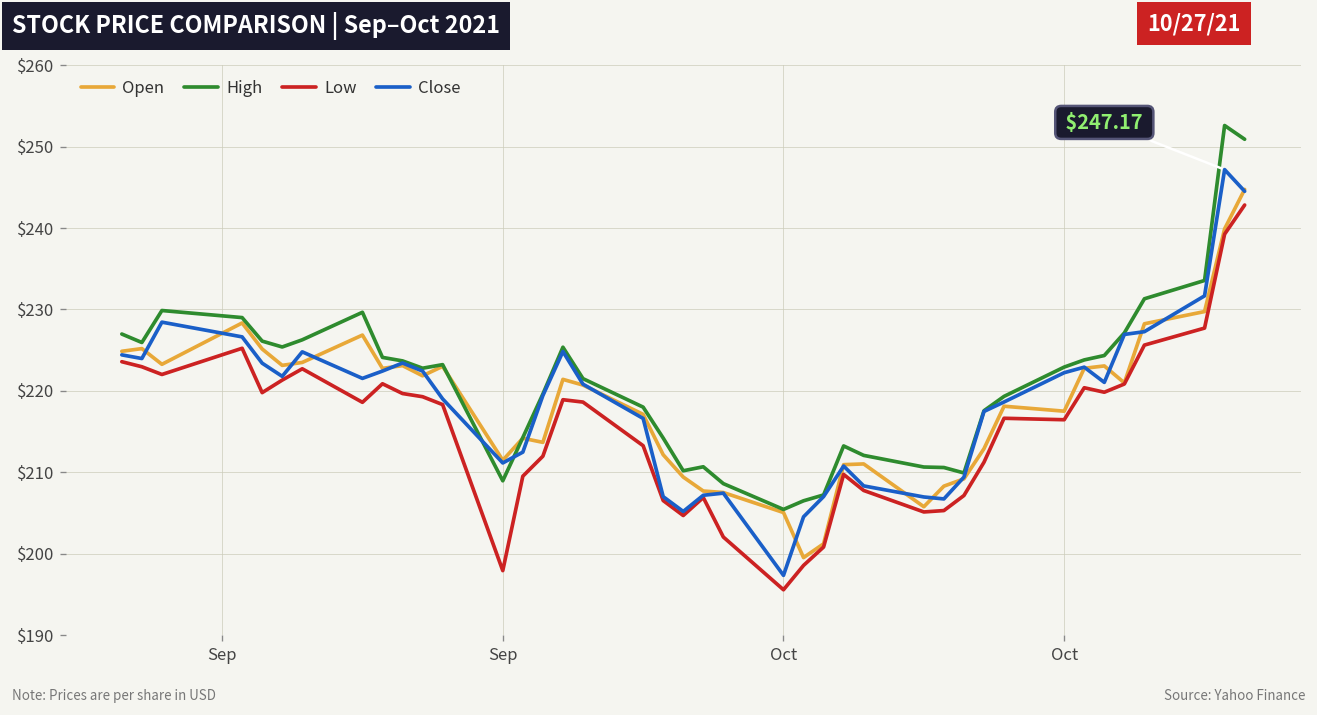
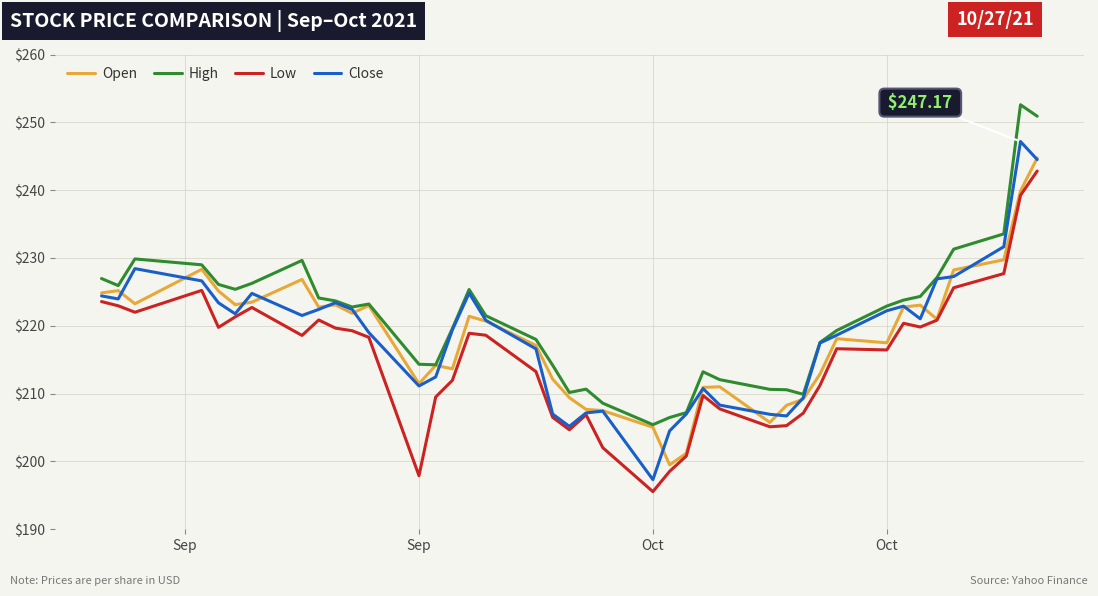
  {
    "High": {
-     "Sep": "$209"
+     "Sep": "$214"
    },
    "Low": {
      "Sep": "$198"
    }
  }
